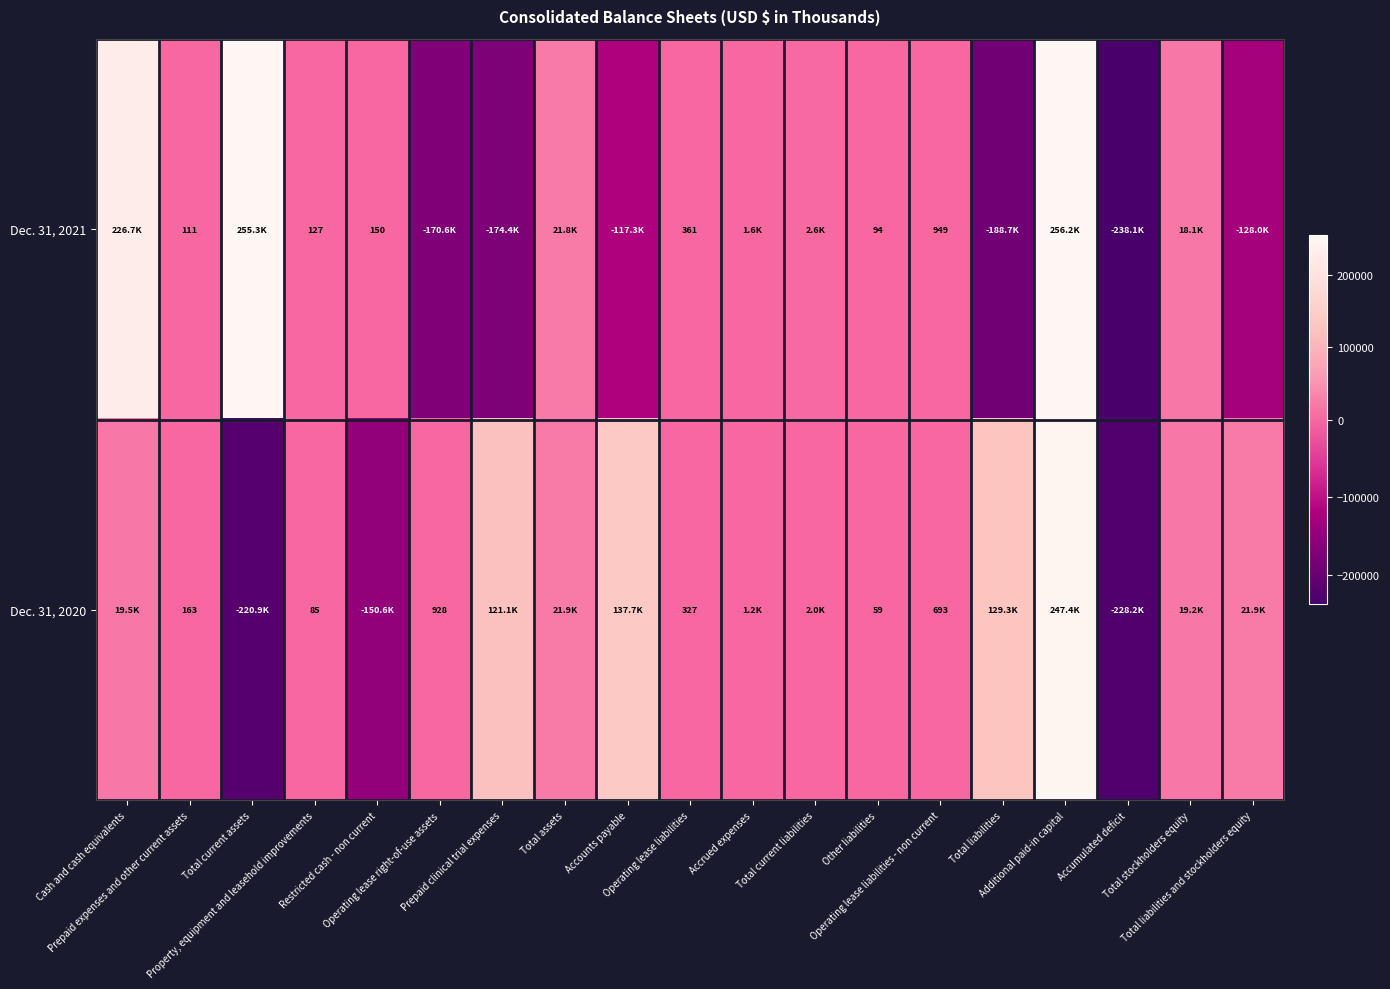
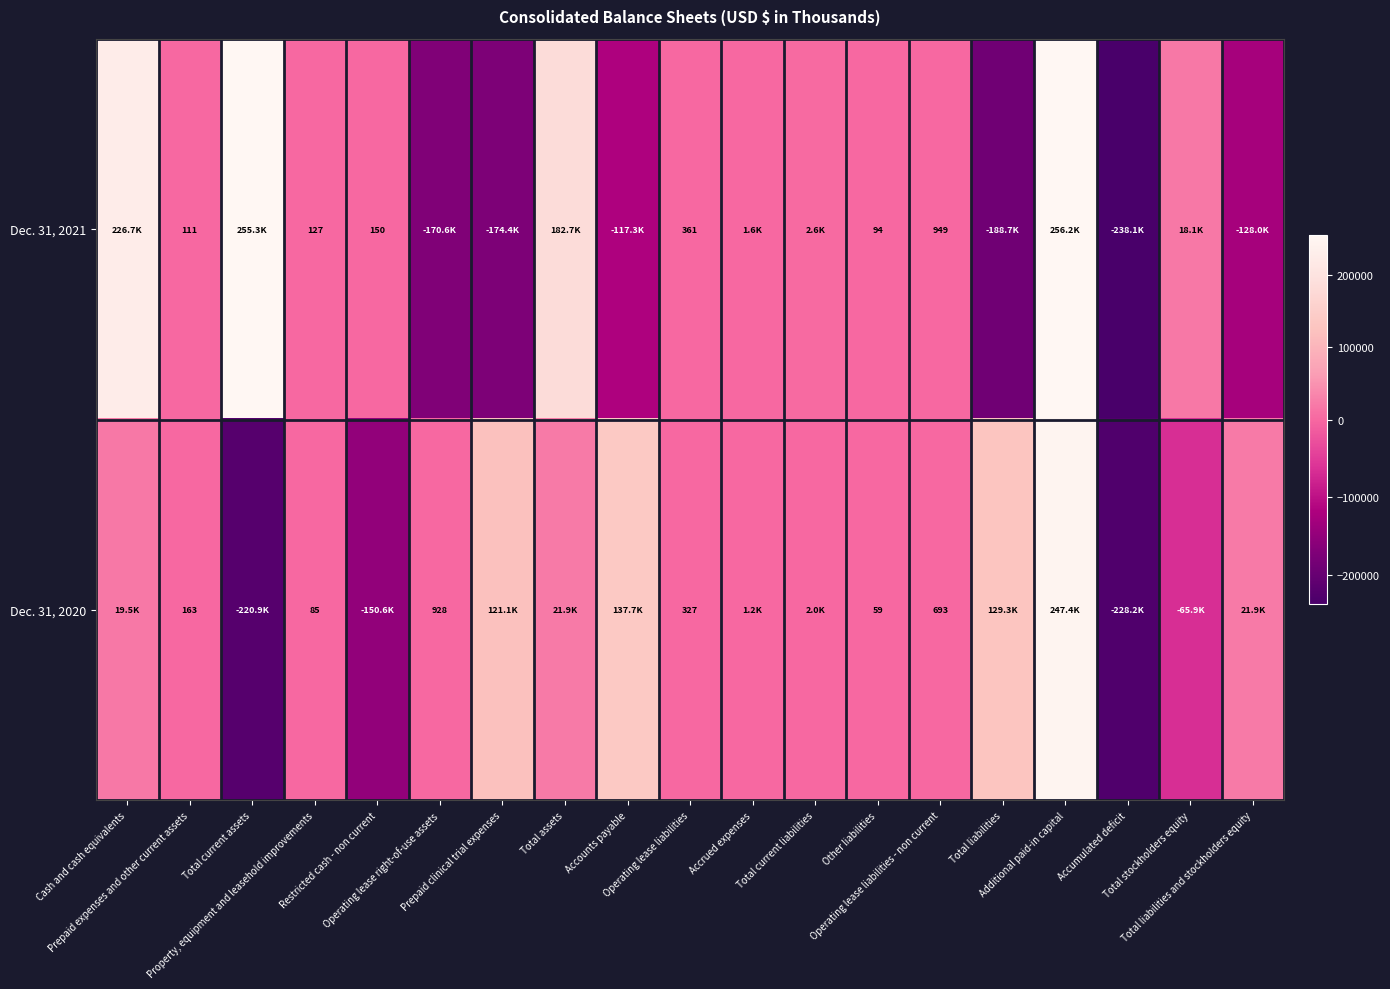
  {
    "Dec. 31, 2021": {
      "Cash and cash equivalents": "226.7K",
      "Prepaid expenses and other current assets": "111",
      "Total current assets": "255.3K",
      "Property, equipment and leasehold improvements": "127",
      "Restricted cash - non current": "150",
      "Operating lease right-of-use assets": "-170.6K",
      "Prepaid clinical trial expenses": "-174.4K",
-     "Total assets": "21.8K",
+     "Total assets": "182.7K",
      "Accounts payable": "-117.3K",
      "Operating lease liabilities": "361",
      "Accrued expenses": "1.6K",
      "Total current liabilities": "2.6K",
      "Other liabilities": "94",
      "Operating lease liabilities - non current": "949",
      "Total liabilities": "-188.7K",
      "Additional paid-in capital": "256.2K",
      "Accumulated deficit": "-238.1K",
      "Total stockholders equity": "18.1K",
      "Total liabilities and stockholders equity": "-128.0K"
    },
    "Dec. 31, 2020": {
      "Cash and cash equivalents": "19.5K",
      "Prepaid expenses and other current assets": "163",
      "Total current assets": "-220.9K",
      "Property, equipment and leasehold improvements": "85",
      "Restricted cash - non current": "-150.6K",
      "Operating lease right-of-use assets": "928",
      "Prepaid clinical trial expenses": "121.1K",
      "Total assets": "21.9K",
      "Accounts payable": "137.7K",
      "Operating lease liabilities": "327",
      "Accrued expenses": "1.2K",
      "Total current liabilities": "2.0K",
      "Other liabilities": "59",
      "Operating lease liabilities - non current": "693",
      "Total liabilities": "129.3K",
      "Additional paid-in capital": "247.4K",
      "Accumulated deficit": "-228.2K",
-     "Total stockholders equity": "19.2K",
+     "Total stockholders equity": "-65.9K",
      "Total liabilities and stockholders equity": "21.9K"
    }
  }
